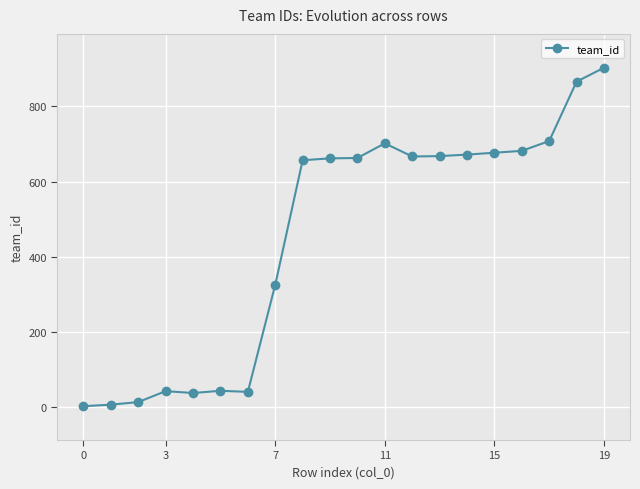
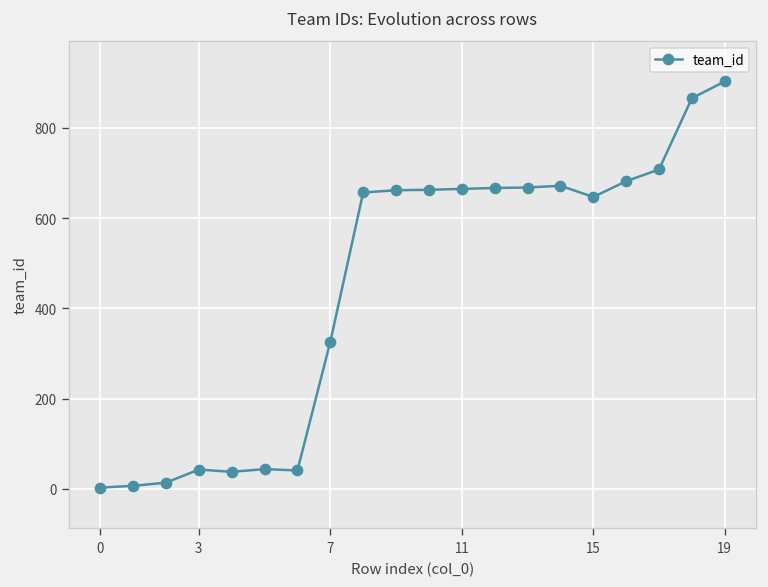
  {
    "0": 0,
    "3": 40,
    "7": 330,
-   "11": 700,
-   "15": 680,
+   "11": 670,
+   "15": 650,
    "19": 900
  }
